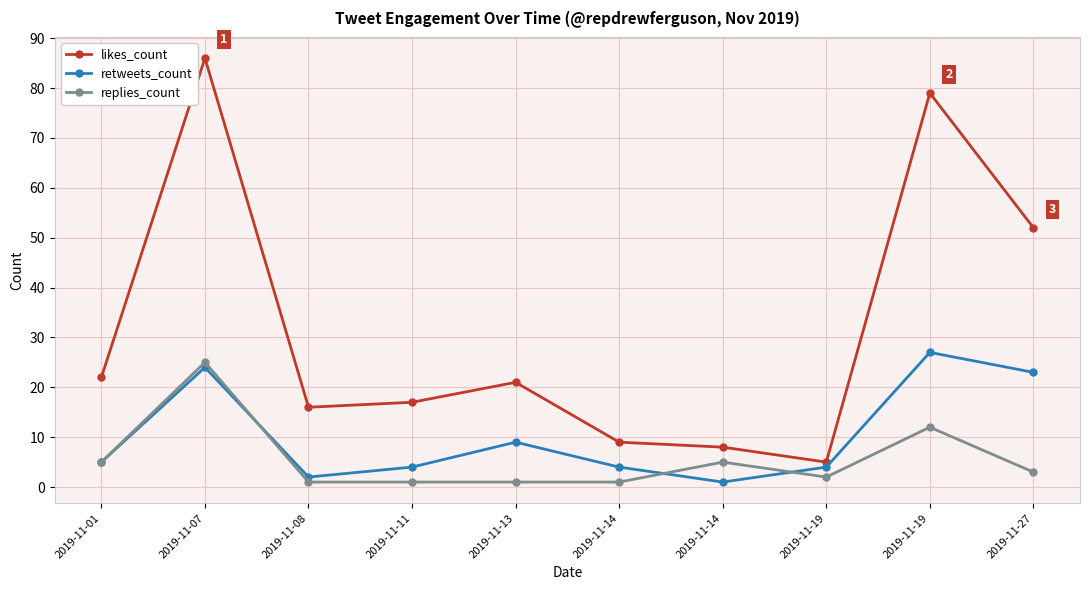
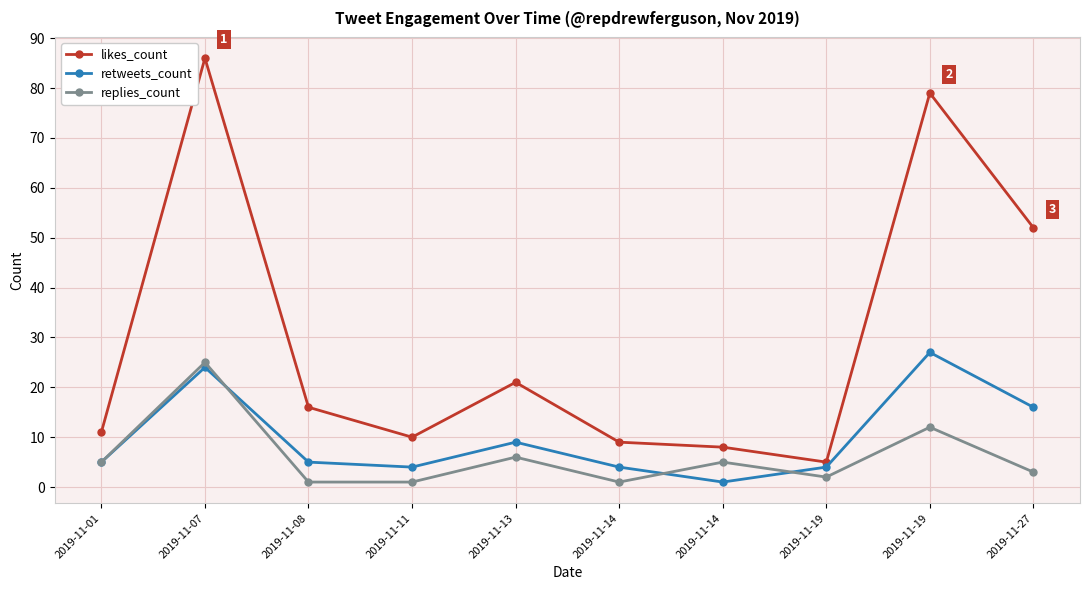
  {
    "likes_count": {
-     "2019-11-01": 22,
+     "2019-11-01": 11,
      "2019-11-08": 16,
-     "2019-11-11": 17,
+     "2019-11-11": 10,
      "2019-11-13": 21
    },
    "retweets_count": {
      "2019-11-07": 24,
-     "2019-11-08": 2,
+     "2019-11-08": 5,
      "2019-11-11": 4,
      "2019-11-13": 9,
-     "2019-11-27": 23
+     "2019-11-27": 16
    },
    "replies_count": {
      "2019-11-07": 25,
      "2019-11-08": 1,
      "2019-11-11": 1,
-     "2019-11-13": 1,
+     "2019-11-13": 6,
      "2019-11-27": 3
    }
  }
